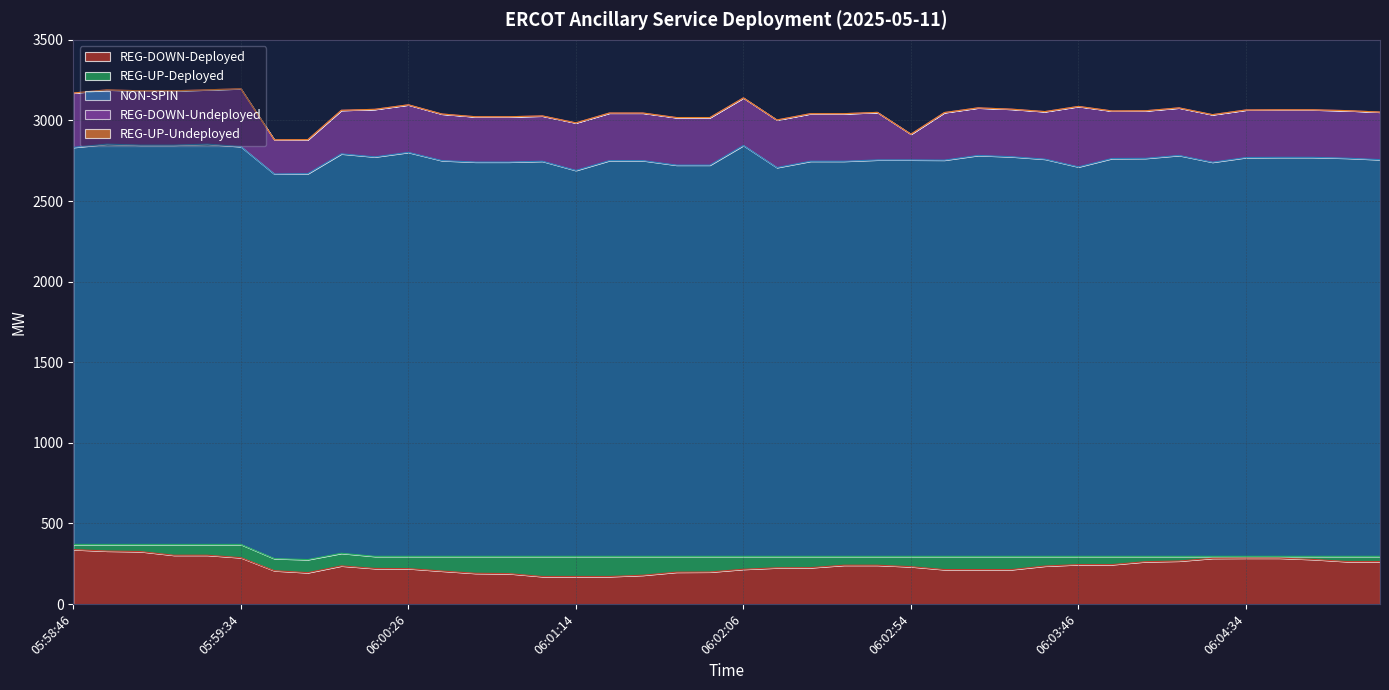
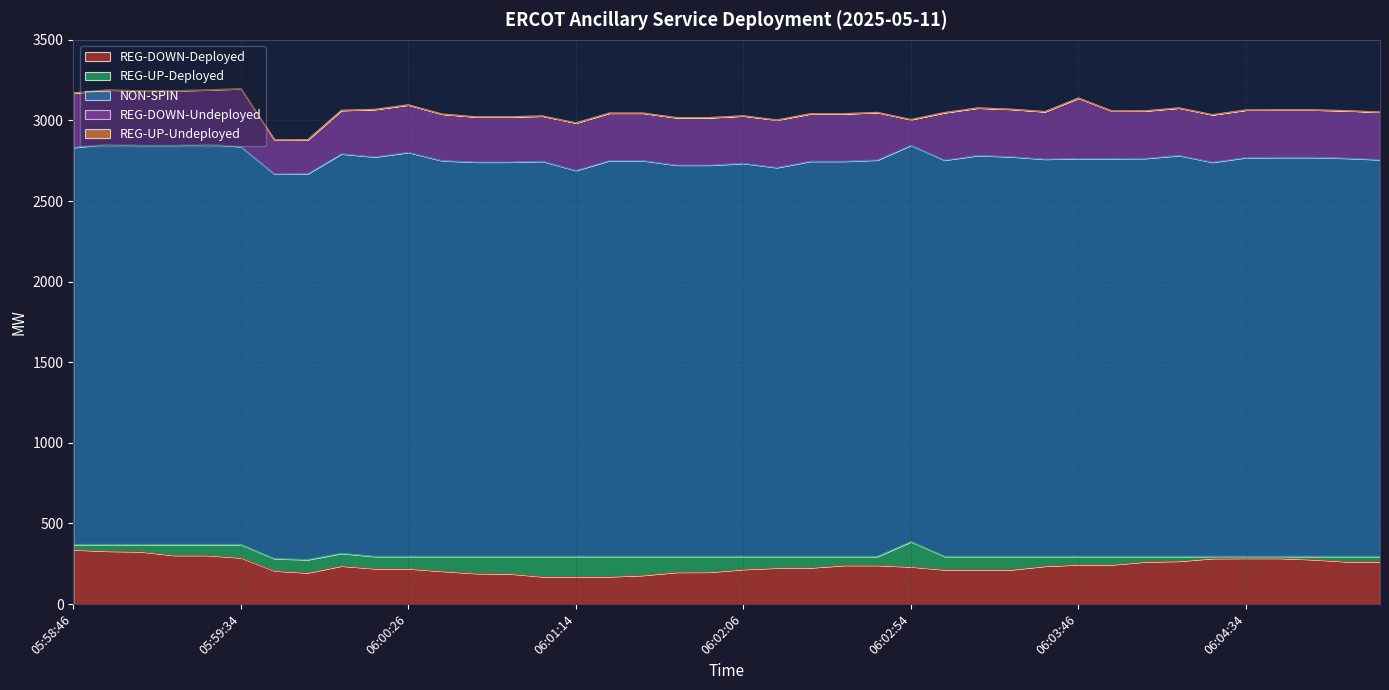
  {
    "REG-DOWN-Deployed": {
      "05:58:46": 340,
      "05:59:34": 290,
      "06:00:26": 220,
      "06:01:14": 170,
      "06:02:06": 220,
      "06:02:54": 230,
      "06:03:46": 250
    },
    "REG-UP-Deployed": {
      "05:58:46": 30,
      "05:59:34": 80,
      "06:00:26": 80,
      "06:01:14": 130,
      "06:02:06": 80,
-     "06:02:54": 60,
+     "06:02:54": 160,
      "06:03:46": 50
    },
    "NON-SPIN": {
      "05:58:46": 2460,
      "05:59:34": 2470,
      "06:00:26": 2510,
      "06:01:14": 2390,
-     "06:02:06": 2550,
+     "06:02:06": 2440,
      "06:02:54": 2460,
-     "06:03:46": 2420,
+     "06:03:46": 2470,
      "06:04:34": 2470
    }
  }
